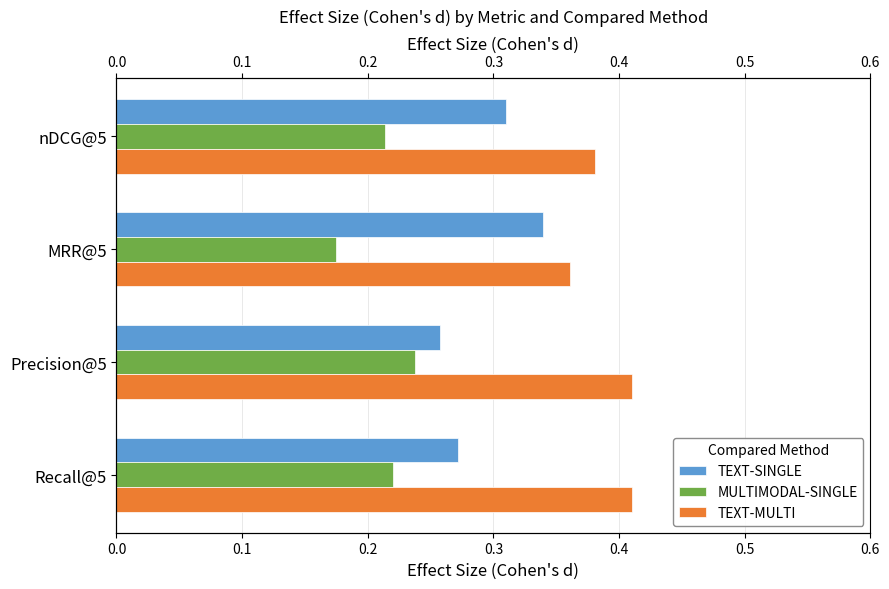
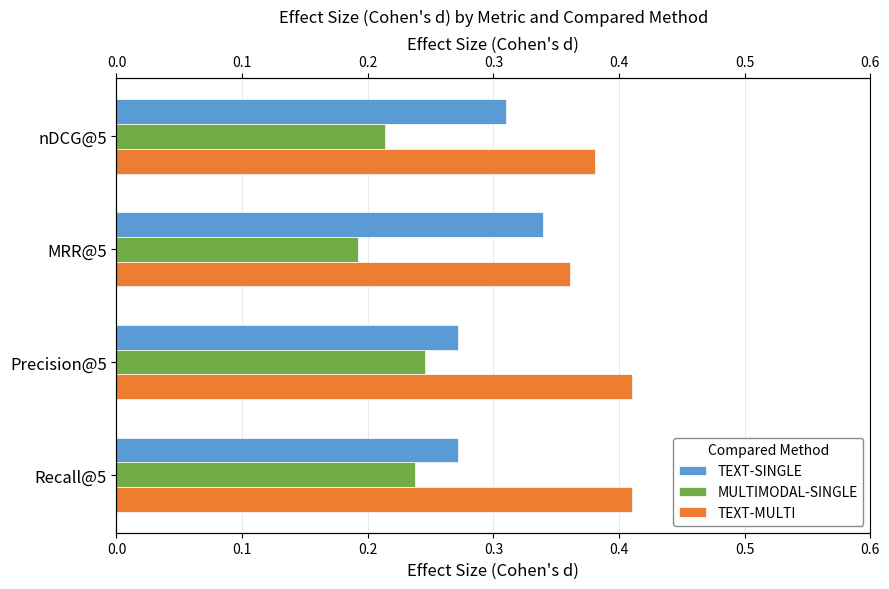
  {
    "TEXT-SINGLE": {
      "nDCG@5": 0.310,
      "MRR@5": 0.339,
-     "Precision@5": 0.258,
+     "Precision@5": 0.272,
      "Recall@5": 0.272
    },
    "MULTIMODAL-SINGLE": {
      "nDCG@5": 0.214,
-     "MRR@5": 0.175,
-     "Precision@5": 0.238,
-     "Recall@5": 0.220
+     "MRR@5": 0.192,
+     "Precision@5": 0.246,
+     "Recall@5": 0.238
    },
    "TEXT-MULTI": {
      "nDCG@5": 0.381,
      "MRR@5": 0.361,
      "Precision@5": 0.410,
      "Recall@5": 0.410
    }
  }
